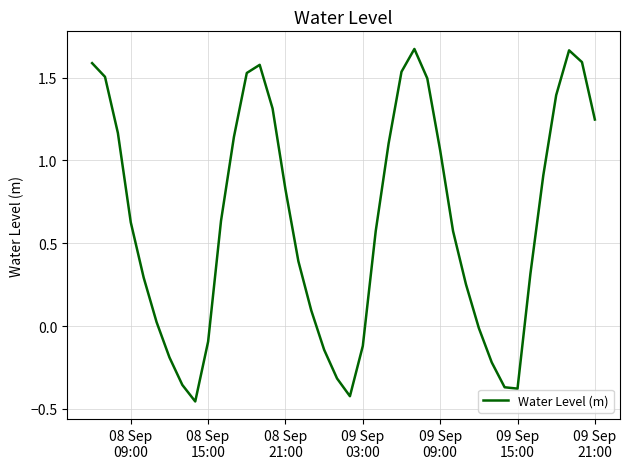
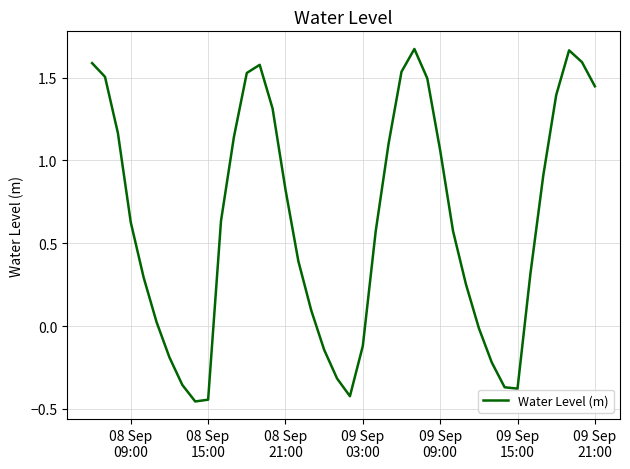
  {
    "08 Sep 09:00": 0.63,
-   "08 Sep 15:00": -0.09,
+   "08 Sep 15:00": -0.45,
    "08 Sep 21:00": 0.82,
    "09 Sep 03:00": -0.12,
    "09 Sep 09:00": 1.06,
    "09 Sep 15:00": -0.38,
-   "09 Sep 21:00": 1.25
+   "09 Sep 21:00": 1.45
  }
